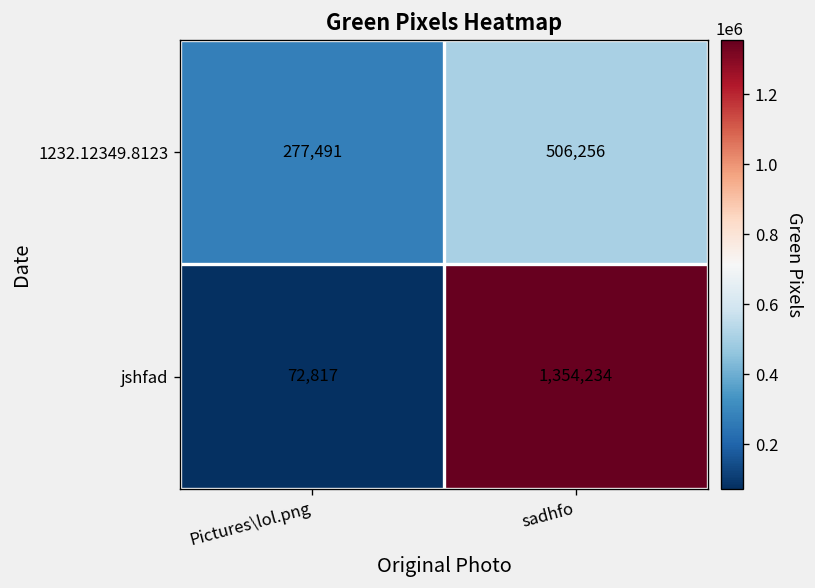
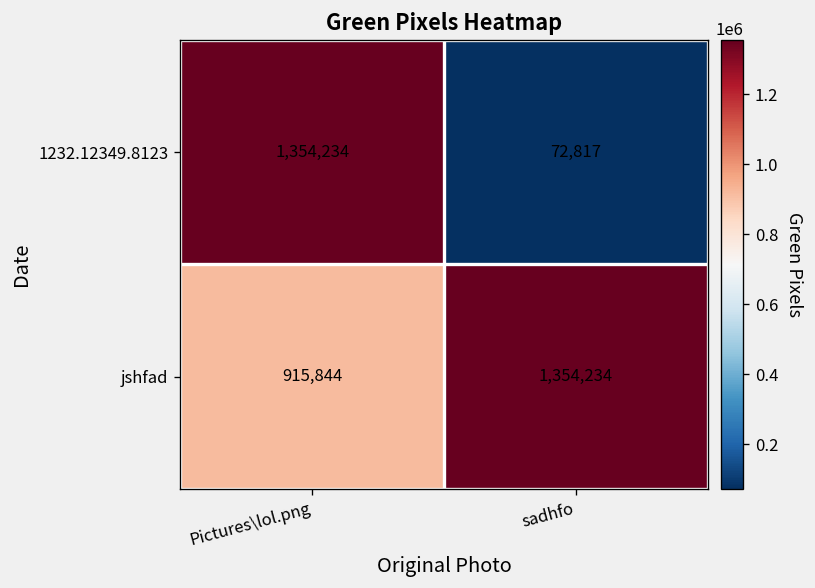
  {
    "1232.12349.8123": {
-     "Pictures\\lol.png": "277,491",
-     "sadhfo": "506,256"
+     "Pictures\\lol.png": "1,354,234",
+     "sadhfo": "72,817"
    },
    "jshfad": {
-     "Pictures\\lol.png": "72,817",
+     "Pictures\\lol.png": "915,844",
      "sadhfo": "1,354,234"
    }
  }
